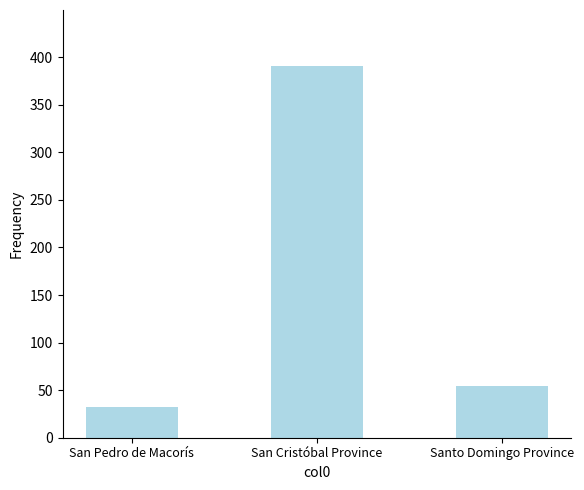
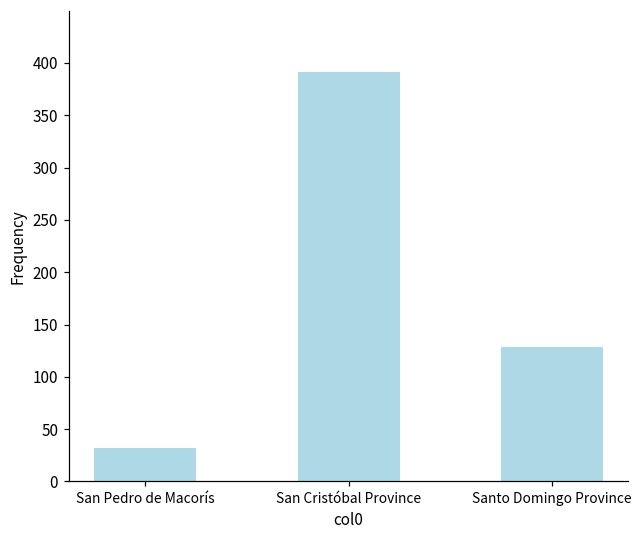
  {
    "San Pedro de Macorís": 30,
    "San Cristóbal Province": 390,
-   "Santo Domingo Province": 50
+   "Santo Domingo Province": 130
  }
